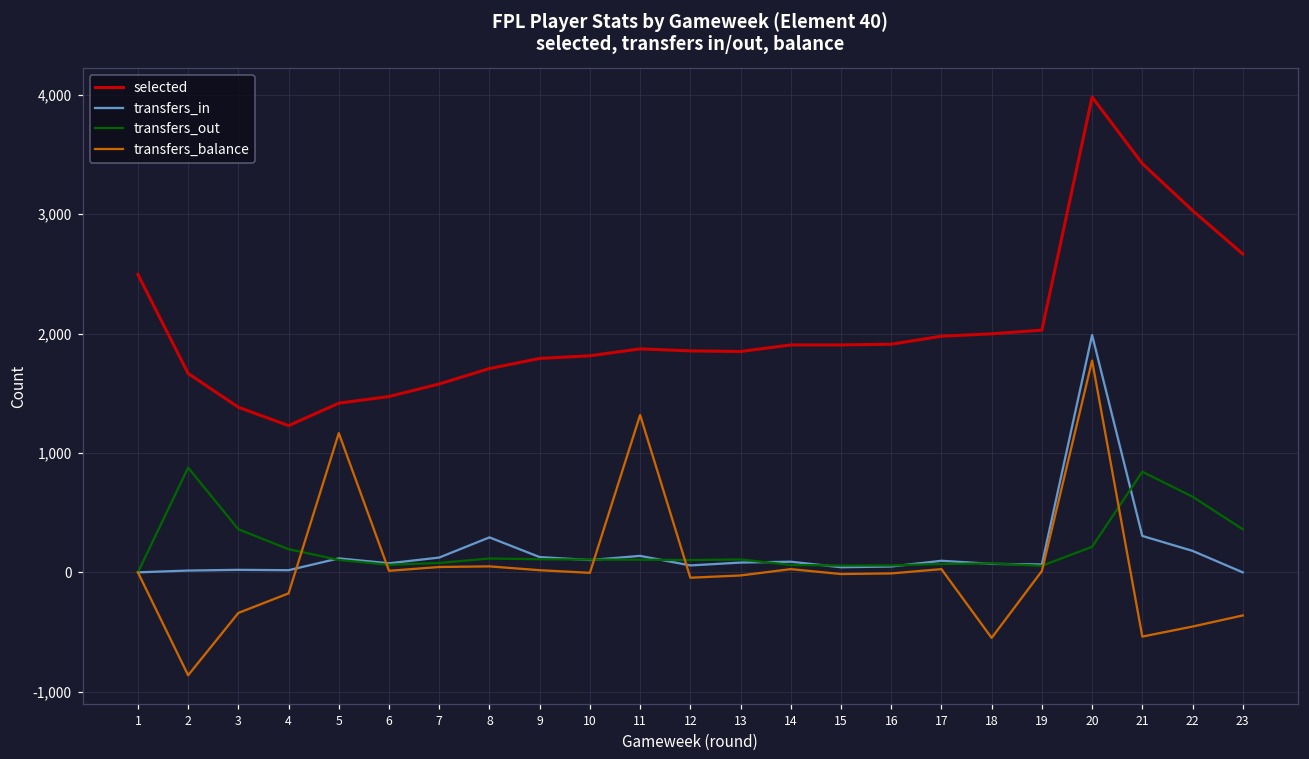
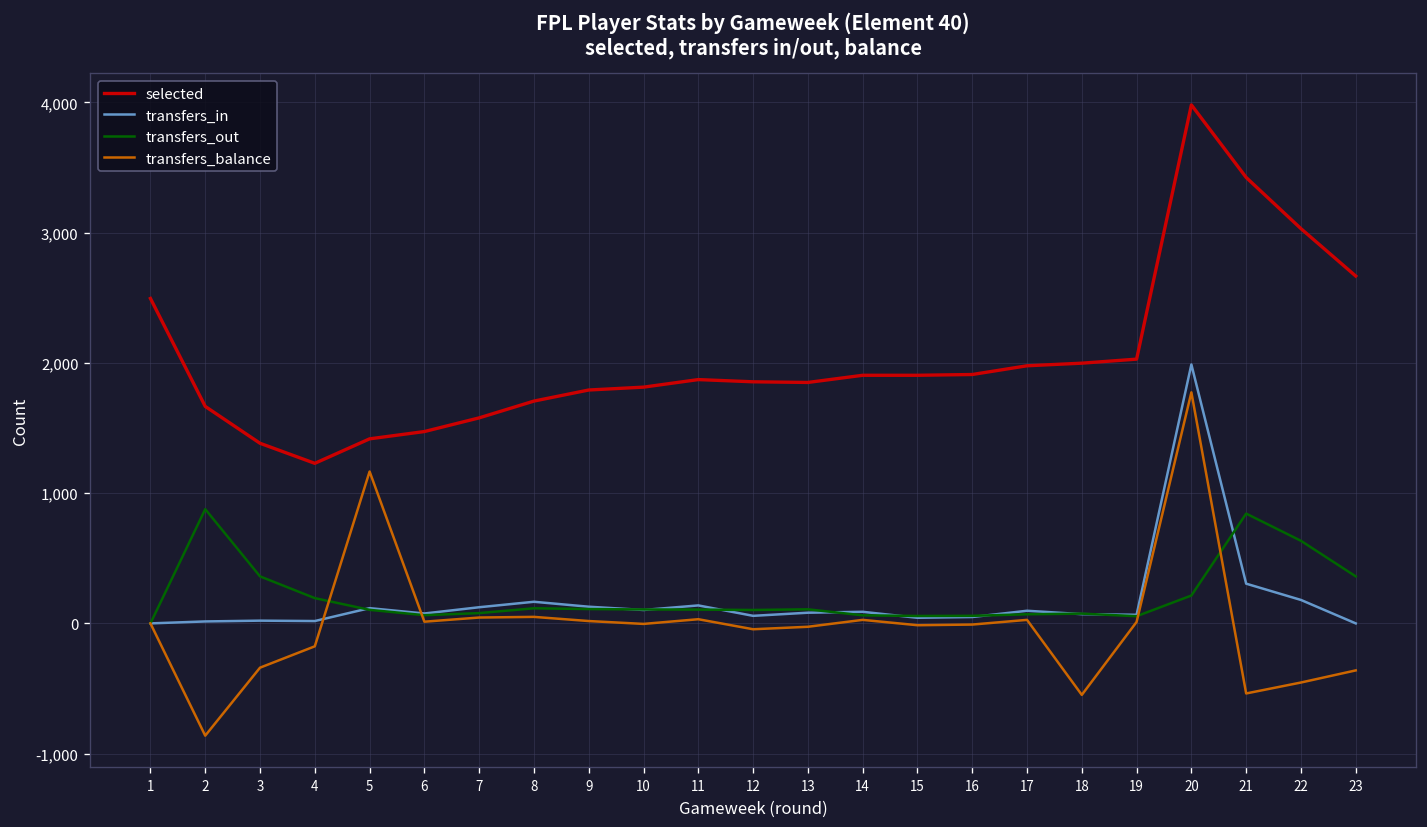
  {
    "selected": {
      "1": "2,500",
      "2": "1,670",
      "3": "1,380",
      "4": "1,230",
      "5": "1,420",
      "6": "1,470",
      "7": "1,580",
      "8": "1,710",
      "9": "1,790",
      "10": "1,810",
      "11": "1,870",
      "12": "1,860",
      "13": "1,850",
      "14": "1,910",
      "15": "1,910",
      "16": "1,910",
      "17": "1,980",
      "18": "2,000",
      "19": "2,030",
      "20": "3,980",
      "21": "3,420",
      "22": "3,030",
      "23": "2,670"
    },
    "transfers_in": {
      "2": "20",
      "3": "20",
      "4": "20",
      "7": "120",
-     "8": "290",
+     "8": "170",
      "11": "140",
      "12": "60",
      "13": "80",
      "14": "90",
      "17": "100",
      "20": "1,990",
      "21": "310",
      "22": "180",
      "23": "0"
    },
    "transfers_out": {
      "2": "880",
      "3": "360",
      "4": "190",
      "7": "80",
      "8": "120",
      "11": "110",
      "12": "100",
      "13": "110",
      "14": "60",
      "17": "70",
      "20": "210",
      "21": "840",
      "22": "630",
      "23": "360"
    },
    "transfers_balance": {
      "2": "-860",
      "3": "-340",
      "4": "-180",
      "5": "1,170",
      "6": "10",
      "7": "50",
      "8": "50",
      "9": "20",
      "10": "0",
-     "11": "1,320",
+     "11": "30",
      "12": "-50",
      "13": "-30",
      "14": "30",
      "15": "-10",
      "16": "-10",
      "17": "30",
      "18": "-550",
      "19": "10",
      "20": "1,770",
      "21": "-540",
      "22": "-450",
      "23": "-360"
    }
  }
